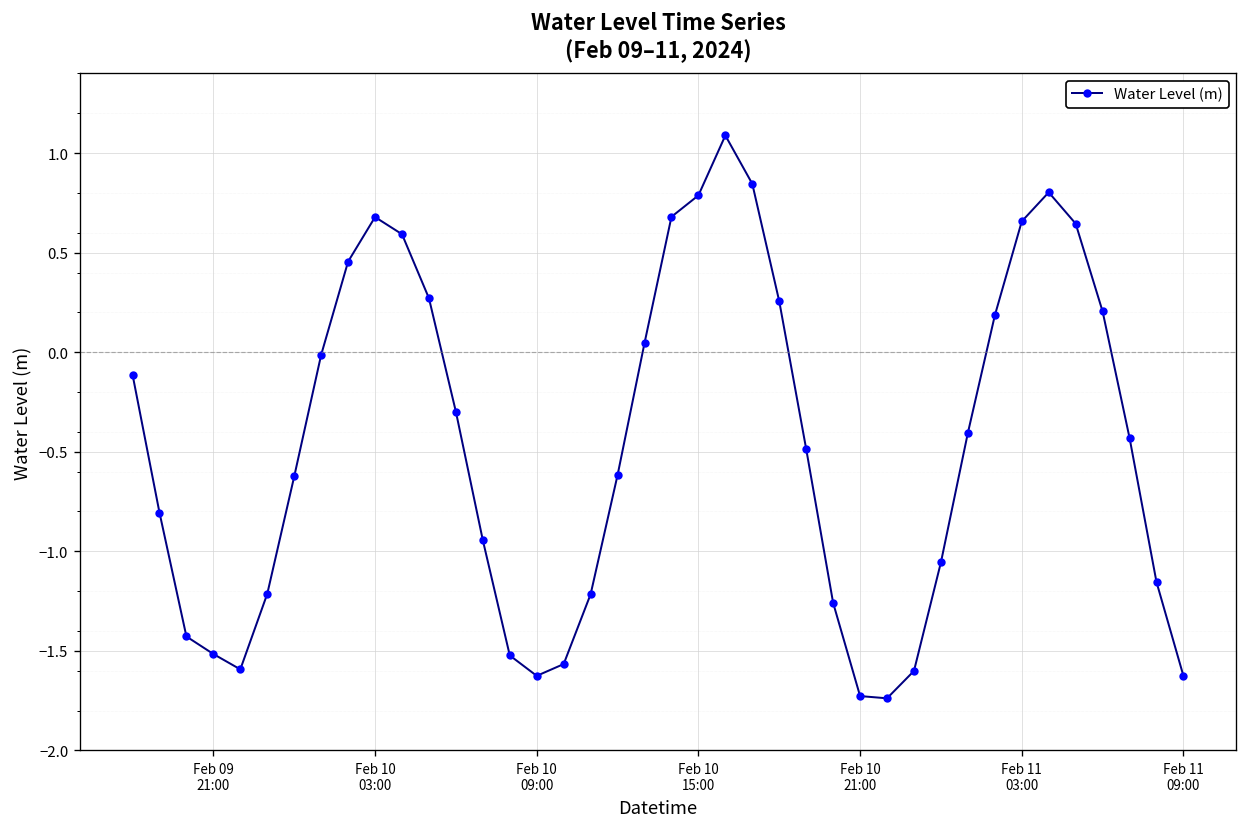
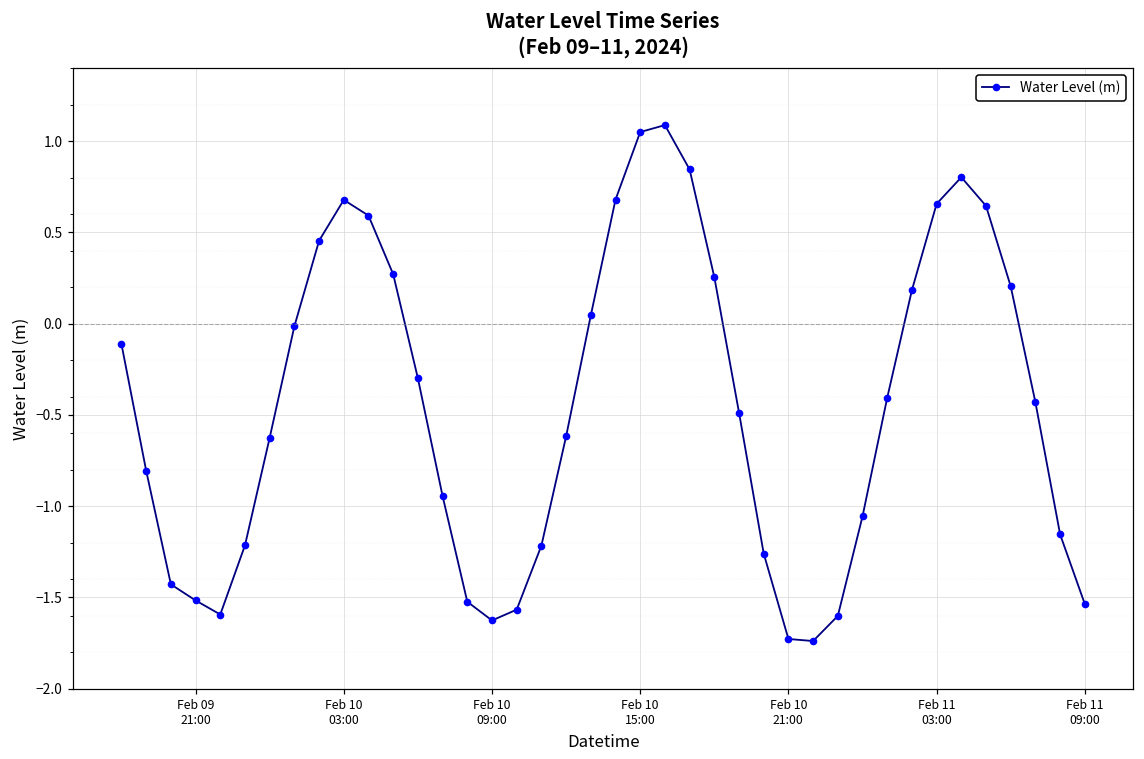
  {
    "Feb 09 21:00": -1.52,
    "Feb 10 03:00": 0.68,
    "Feb 10 09:00": -1.63,
-   "Feb 10 15:00": 0.79,
+   "Feb 10 15:00": 1.05,
    "Feb 10 21:00": -1.73,
    "Feb 11 03:00": 0.66,
-   "Feb 11 09:00": -1.63
+   "Feb 11 09:00": -1.54
  }
